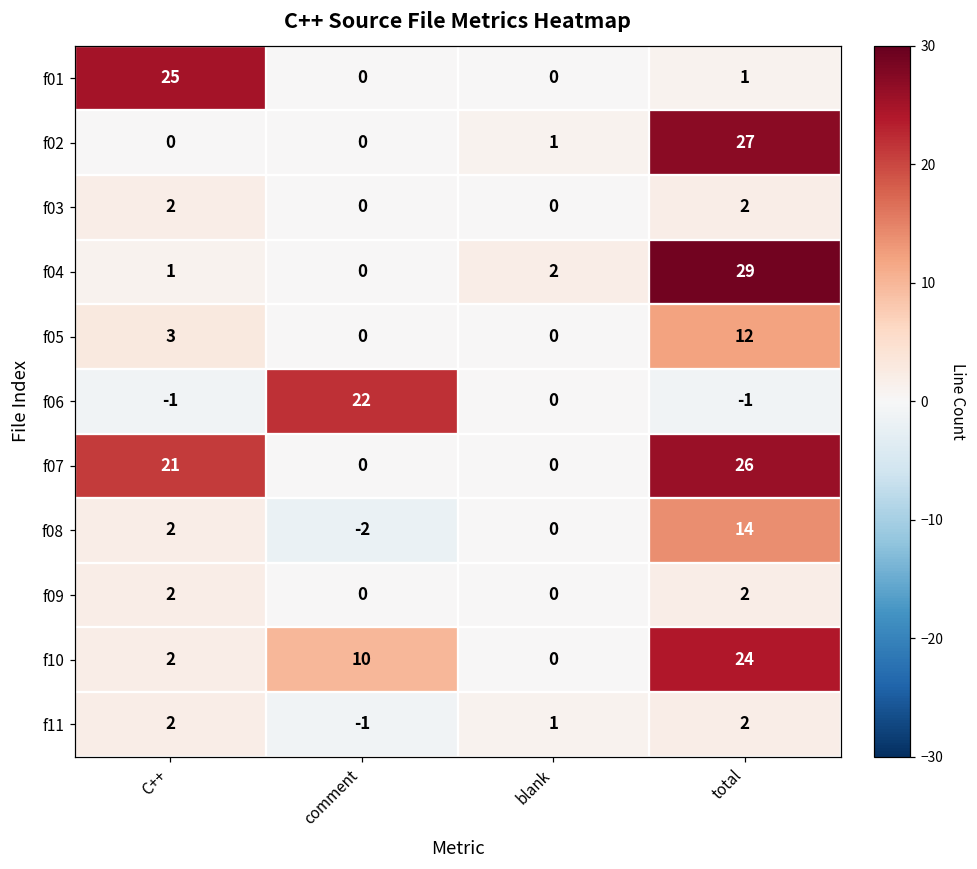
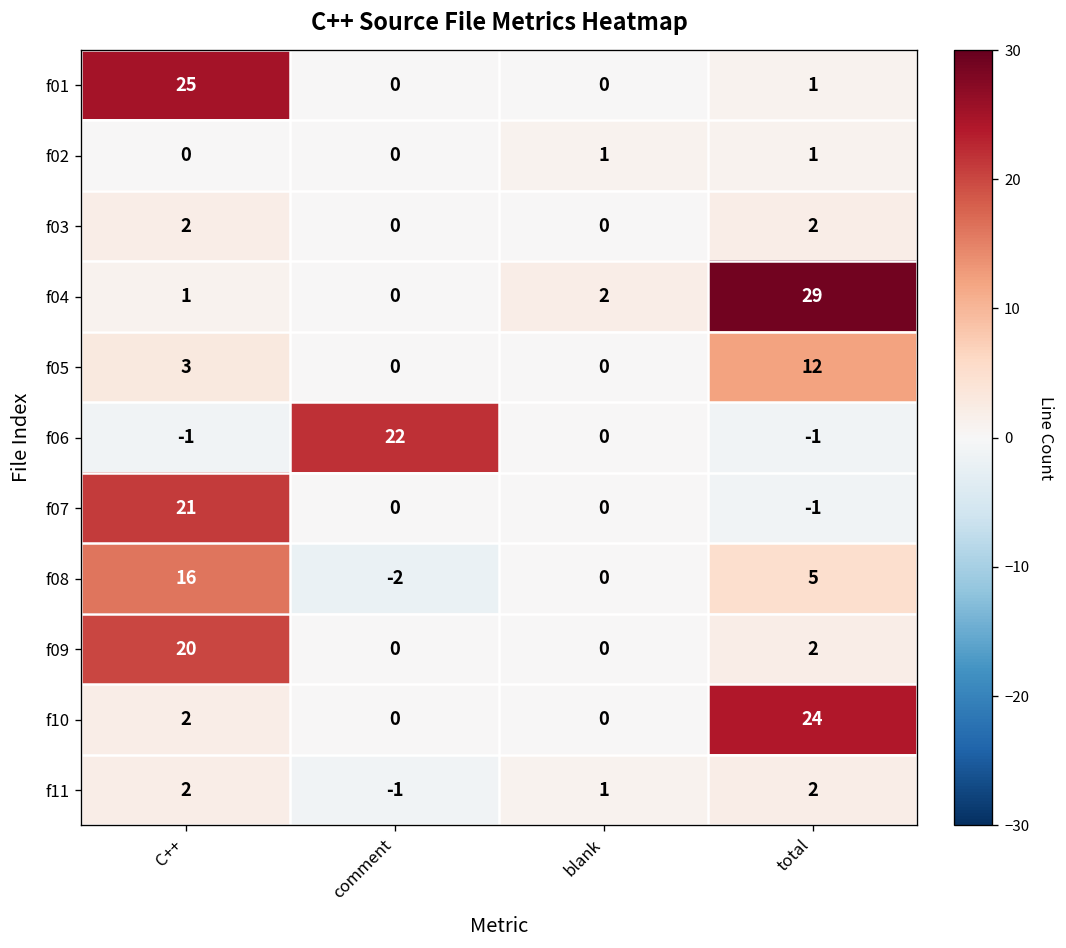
  {
    "f01": {
      "C++": 25,
      "comment": 0,
      "blank": 0,
      "total": 1
    },
    "f02": {
      "C++": 0,
      "comment": 0,
      "blank": 1,
-     "total": 27
+     "total": 1
    },
    "f03": {
      "C++": 2,
      "comment": 0,
      "blank": 0,
      "total": 2
    },
    "f04": {
      "C++": 1,
      "comment": 0,
      "blank": 2,
      "total": 29
    },
    "f05": {
      "C++": 3,
      "comment": 0,
      "blank": 0,
      "total": 12
    },
    "f06": {
      "C++": -1,
      "comment": 22,
      "blank": 0,
      "total": -1
    },
    "f07": {
      "C++": 21,
      "comment": 0,
      "blank": 0,
-     "total": 26
+     "total": -1
    },
    "f08": {
-     "C++": 2,
+     "C++": 16,
      "comment": -2,
      "blank": 0,
-     "total": 14
+     "total": 5
    },
    "f09": {
-     "C++": 2,
+     "C++": 20,
      "comment": 0,
      "blank": 0,
      "total": 2
    },
    "f10": {
      "C++": 2,
-     "comment": 10,
+     "comment": 0,
      "blank": 0,
      "total": 24
    },
    "f11": {
      "C++": 2,
      "comment": -1,
      "blank": 1,
      "total": 2
    }
  }
